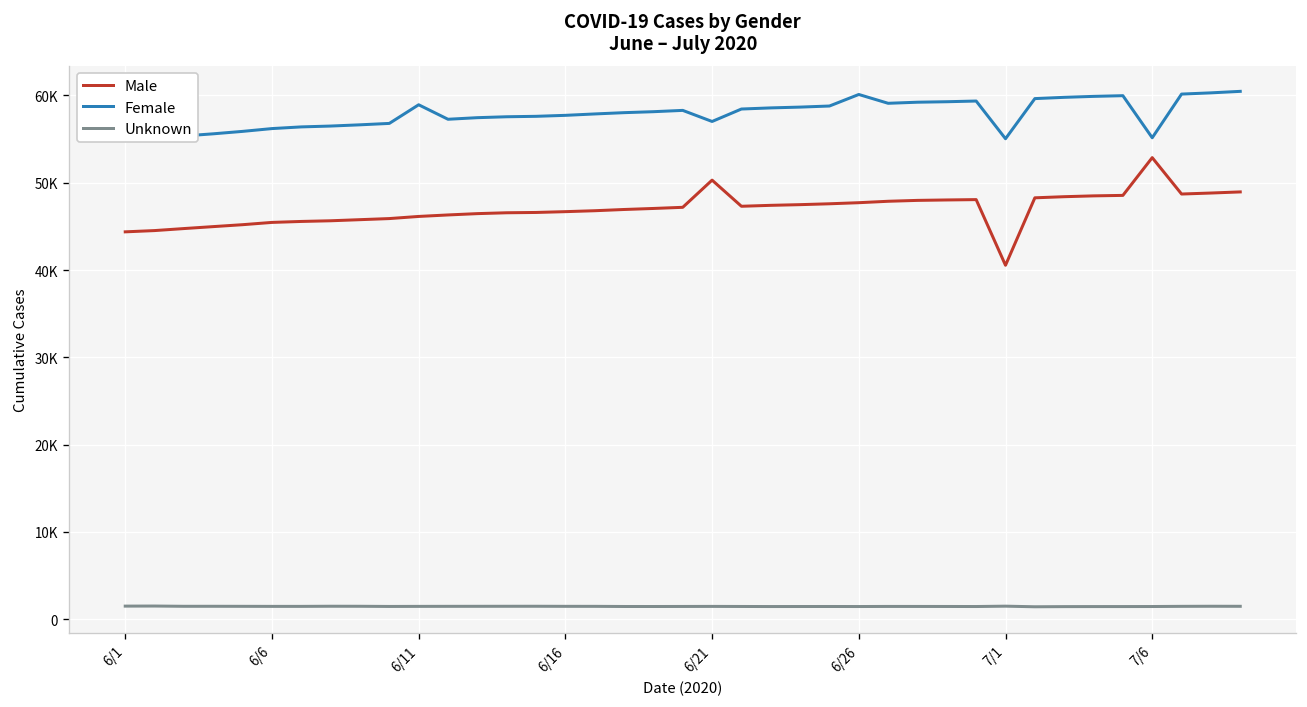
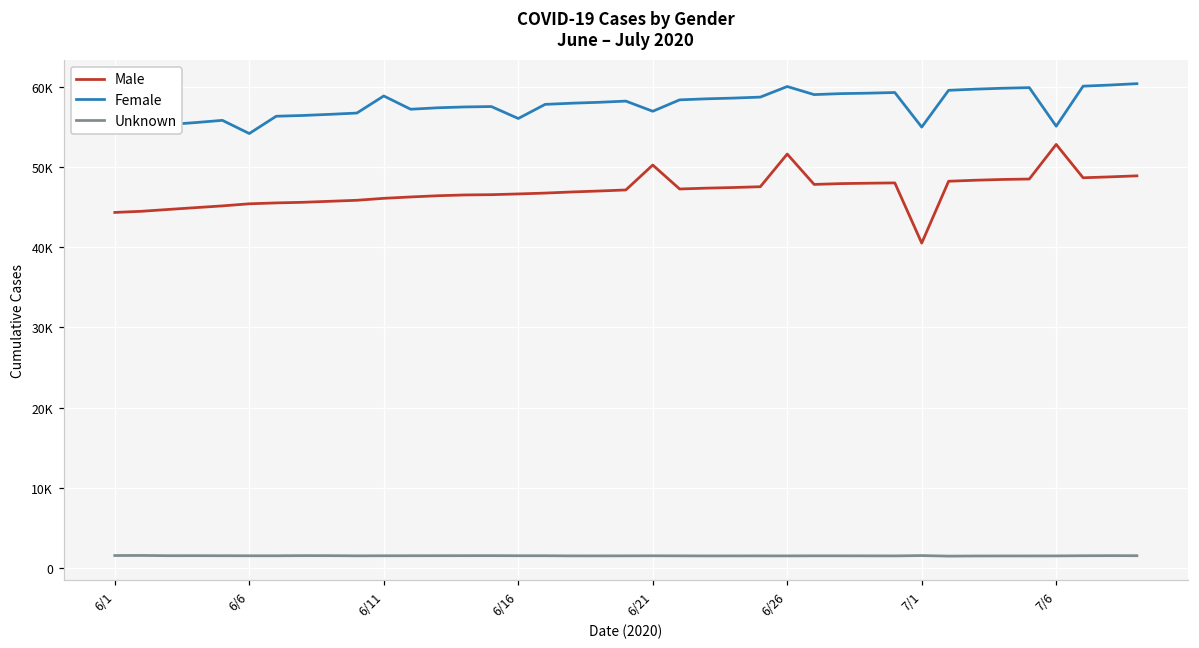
  {
    "Male": {
      "6/1": 44000,
      "6/6": 45000,
      "6/11": 46000,
      "6/16": 47000,
      "6/21": 50000,
-     "6/26": 48000,
+     "6/26": 52000,
      "7/1": 41000,
      "7/6": 53000
    },
    "Female": {
-     "6/6": 56000,
+     "6/6": 54000,
      "6/11": 59000,
-     "6/16": 58000,
+     "6/16": 56000,
      "6/21": 57000,
      "6/26": 60000,
      "7/1": 55000,
      "7/6": 55000
    },
    "Unknown": {
      "6/1": 2000,
      "6/6": 1000,
      "6/11": 1000,
      "6/16": 1000,
      "6/21": 1000,
      "6/26": 1000,
      "7/1": 2000,
      "7/6": 1000
    }
  }
